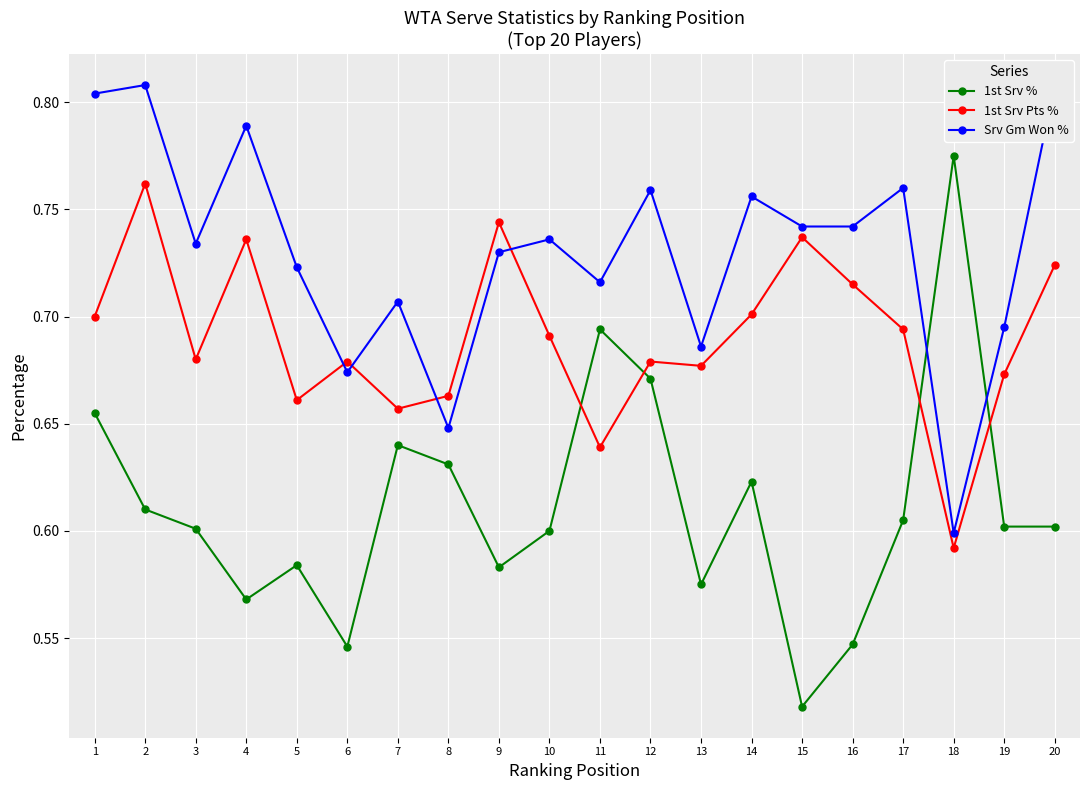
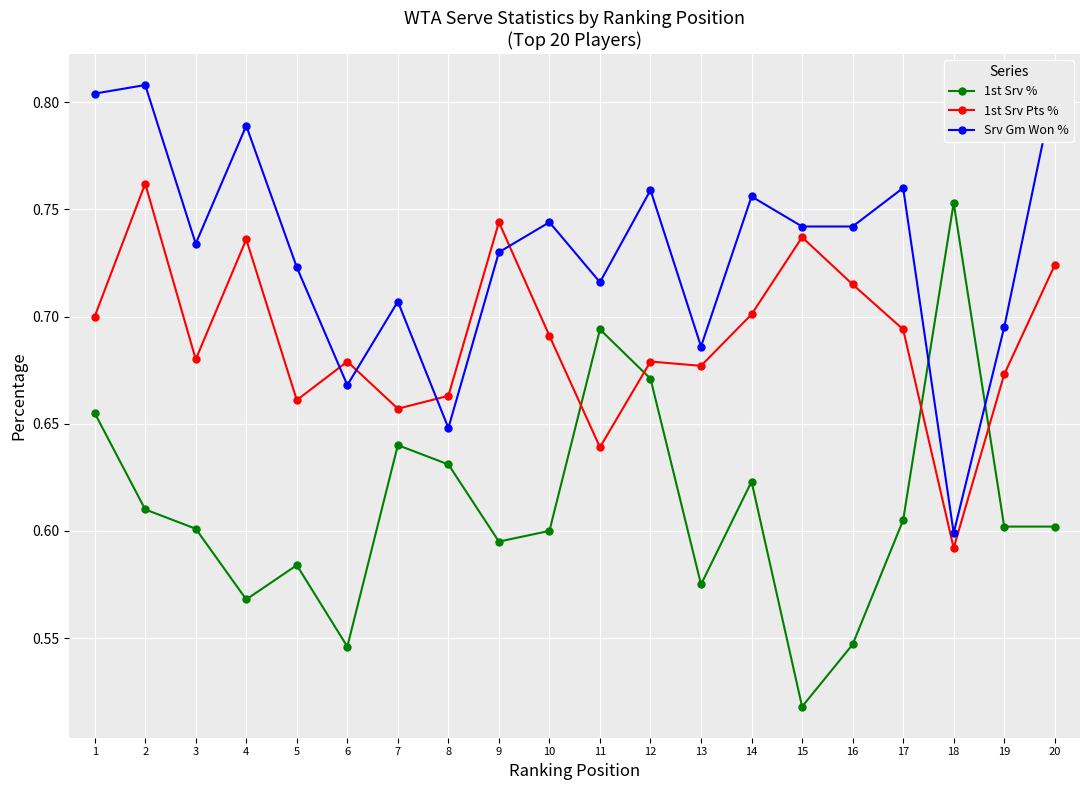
  {
    "1st Srv %": {
      "1": 0.655,
      "2": 0.610,
      "3": 0.601,
      "4": 0.568,
      "5": 0.584,
      "6": 0.546,
      "7": 0.640,
      "8": 0.631,
-     "9": 0.583,
+     "9": 0.595,
      "10": 0.600,
      "11": 0.694,
      "12": 0.671,
      "13": 0.575,
      "14": 0.623,
      "15": 0.518,
      "16": 0.547,
      "17": 0.605,
-     "18": 0.775,
+     "18": 0.753,
      "19": 0.602,
      "20": 0.602
    },
    "1st Srv Pts %": {
      "1": 0.700,
      "2": 0.762,
      "3": 0.680,
      "4": 0.736,
      "5": 0.661,
      "6": 0.679,
      "7": 0.657,
      "8": 0.663,
      "9": 0.744,
      "10": 0.691,
      "11": 0.639,
      "12": 0.679,
      "13": 0.677,
      "14": 0.701,
      "15": 0.737,
      "16": 0.715,
      "17": 0.694,
      "18": 0.592,
      "19": 0.673,
      "20": 0.724
    },
    "Srv Gm Won %": {
      "1": 0.804,
      "2": 0.808,
      "3": 0.734,
      "4": 0.789,
      "5": 0.723,
-     "6": 0.674,
+     "6": 0.668,
      "7": 0.707,
      "8": 0.648,
      "9": 0.730,
-     "10": 0.736,
+     "10": 0.744,
      "11": 0.716,
      "12": 0.759,
      "13": 0.686,
      "14": 0.756,
      "15": 0.742,
      "16": 0.742,
      "17": 0.760,
      "18": 0.599,
      "19": 0.695
    }
  }
